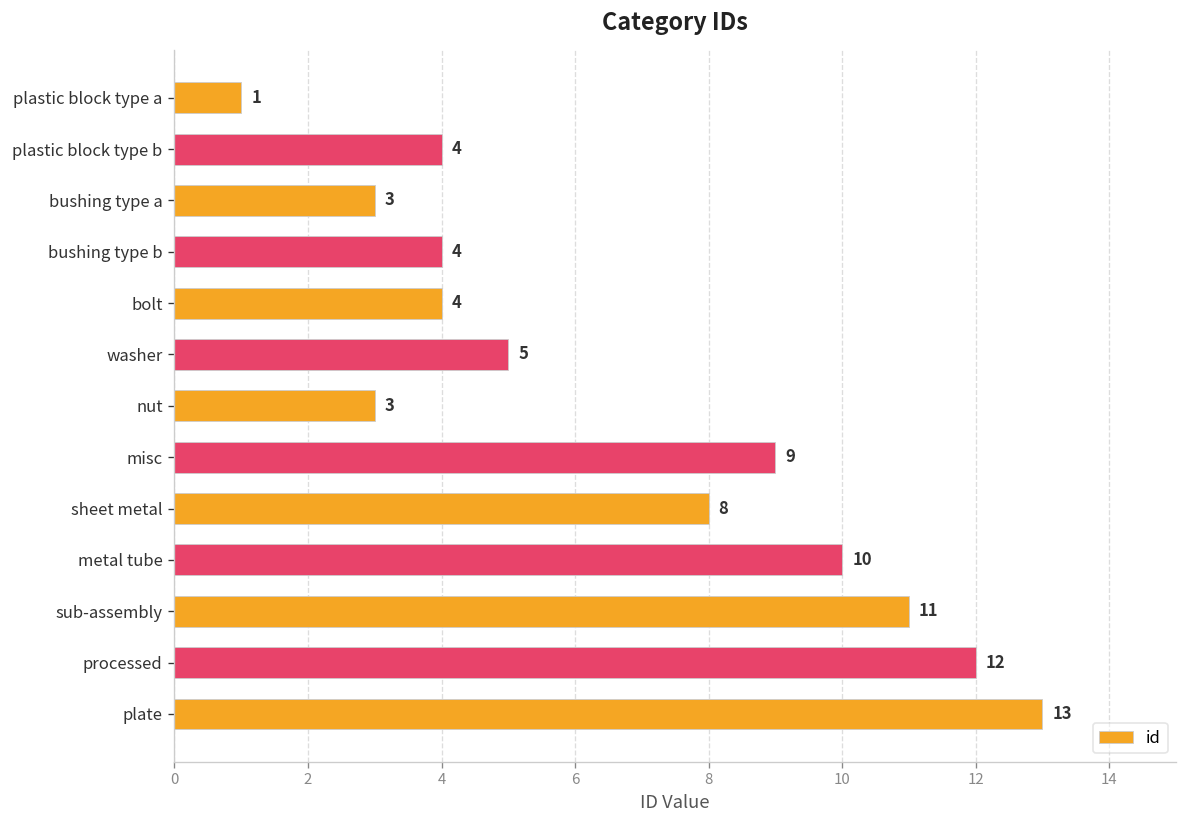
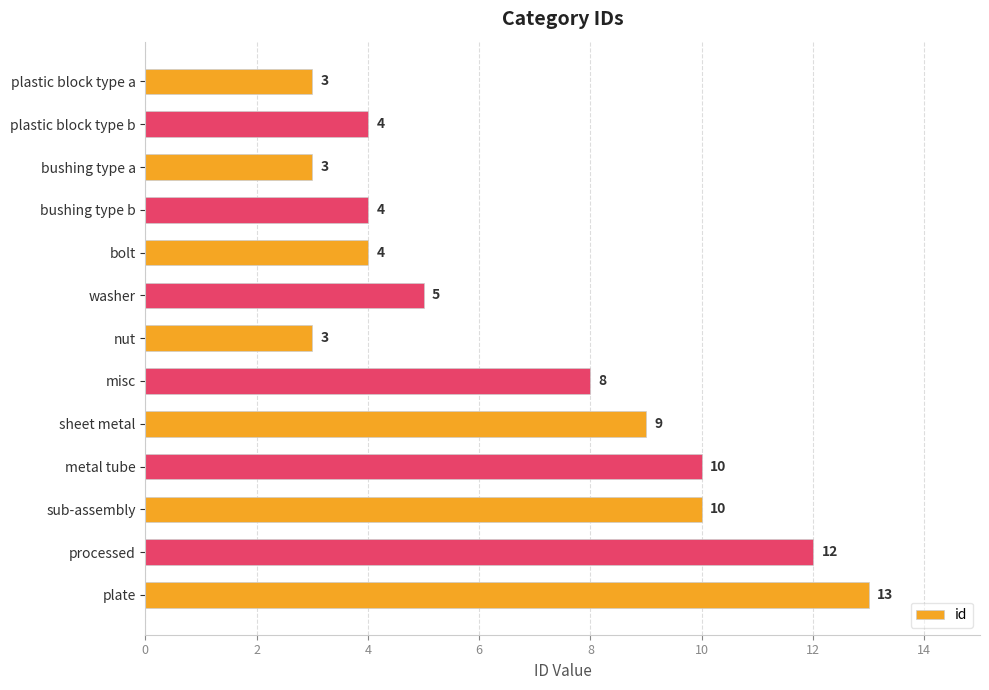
  {
-   "plastic block type a": 1,
+   "plastic block type a": 3,
    "plastic block type b": 4,
    "bushing type a": 3,
    "bushing type b": 4,
    "bolt": 4,
    "washer": 5,
    "nut": 3,
-   "misc": 9,
-   "sheet metal": 8,
+   "misc": 8,
+   "sheet metal": 9,
    "metal tube": 10,
-   "sub-assembly": 11,
+   "sub-assembly": 10,
    "processed": 12,
    "plate": 13
  }
